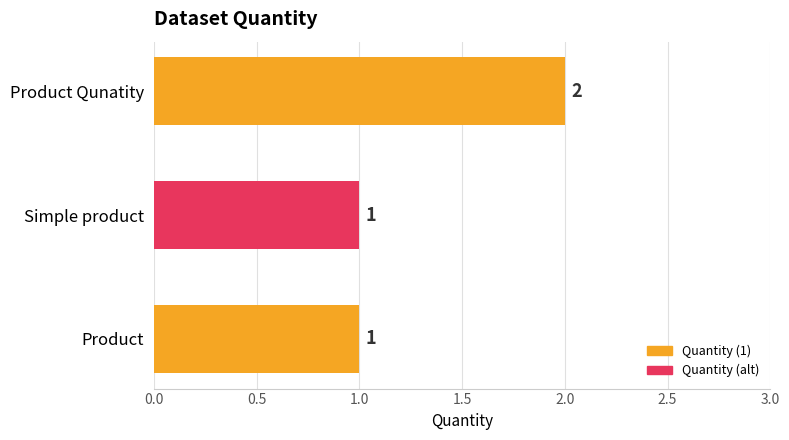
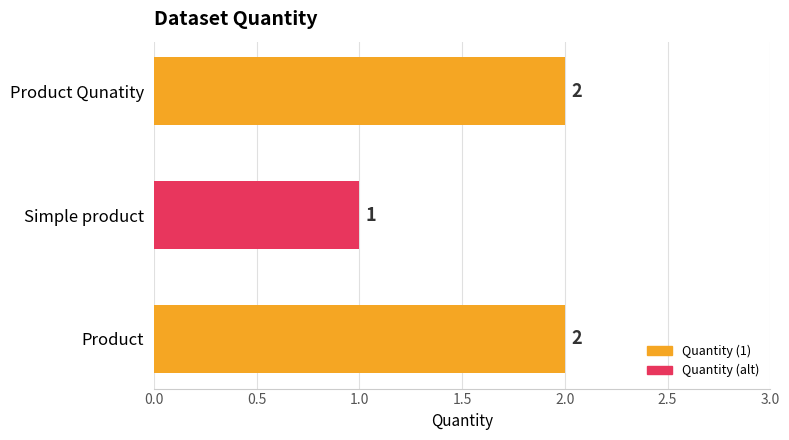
  {
    "Product Qunatity": 2,
    "Simple product": 1,
-   "Product": 1
+   "Product": 2
  }
